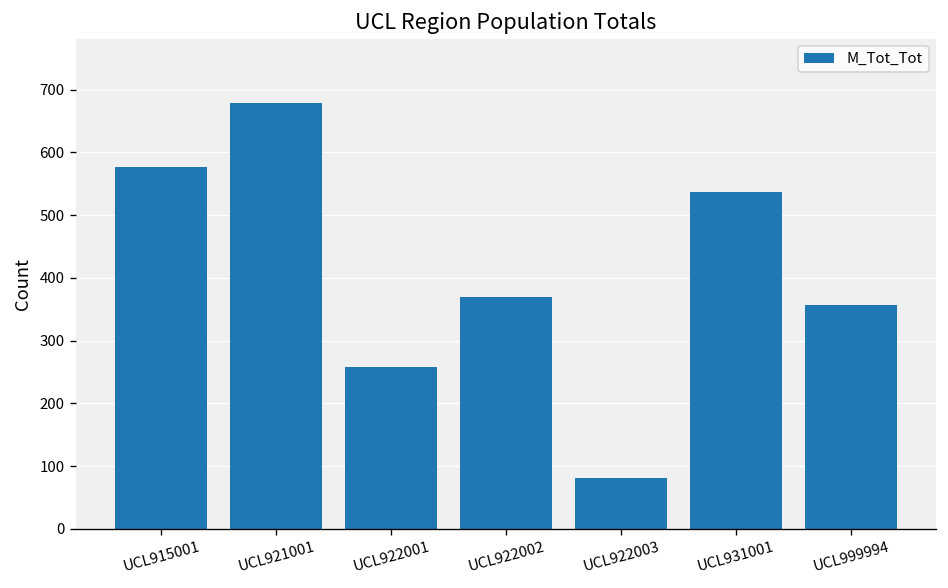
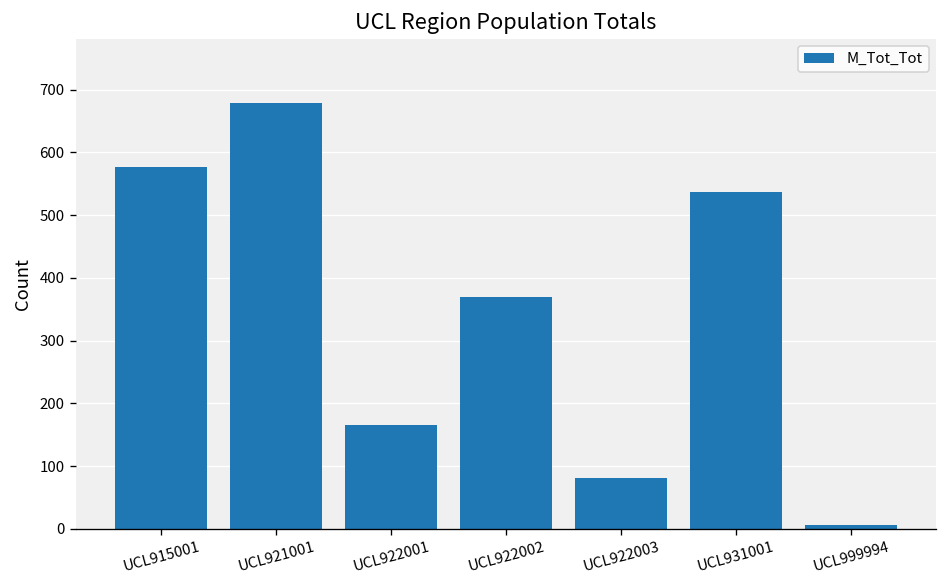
  {
    "UCL915001": 580,
    "UCL921001": 680,
-   "UCL922001": 260,
+   "UCL922001": 170,
    "UCL922002": 370,
    "UCL922003": 80,
    "UCL931001": 540,
-   "UCL999994": 360
+   "UCL999994": 10
  }
